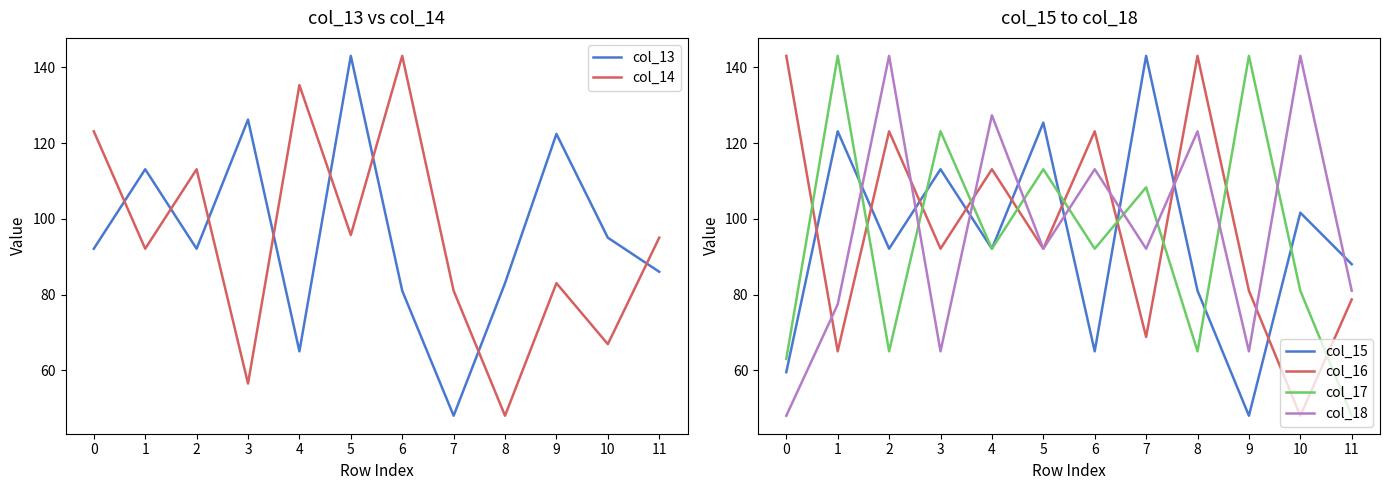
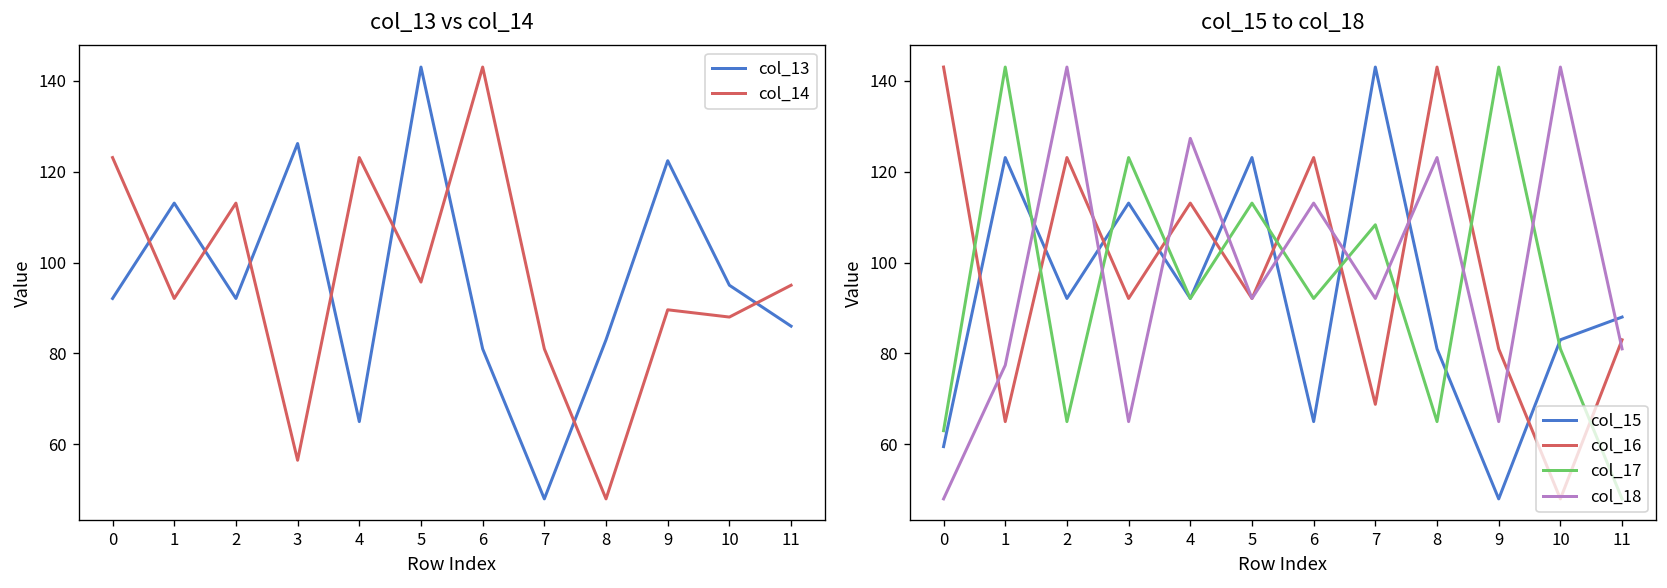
  {
    "col_13 vs col_14": {
      "col_13": {
        "0": 92,
        "1": 113,
        "2": 92,
        "3": 126,
        "4": 65,
        "5": 143,
        "6": 81,
        "7": 48,
        "8": 83,
        "9": 122,
        "10": 95,
        "11": 86
      },
      "col_14": {
        "0": 123,
        "1": 92,
        "2": 113,
        "3": 56,
-       "4": 135,
+       "4": 123,
        "5": 96,
        "6": 143,
        "7": 81,
        "8": 48,
-       "9": 83,
-       "10": 67,
+       "9": 90,
+       "10": 88,
        "11": 95
      }
    },
    "col_15 to col_18": {
      "col_15": {
        "0": 60,
        "1": 123,
        "2": 92,
        "3": 113,
-       "5": 125,
+       "5": 123,
        "6": 65,
        "7": 143,
        "8": 81,
        "9": 48,
-       "10": 102,
+       "10": 83,
        "11": 88
      },
      "col_16": {
        "0": 143,
        "1": 65,
        "2": 123,
        "3": 92,
        "4": 113,
        "6": 123,
        "7": 69,
        "8": 143,
        "9": 81,
-       "11": 79
+       "11": 83
      },
      "col_17": {
        "0": 63,
        "1": 143,
        "2": 65,
        "3": 123,
        "5": 113,
        "6": 92,
        "7": 108,
        "8": 65,
        "9": 143,
        "10": 81
      },
      "col_18": {
        "0": 48,
        "1": 77,
        "2": 143,
        "3": 65,
        "4": 127,
        "6": 113,
        "7": 92,
        "8": 123,
        "9": 65,
        "10": 143,
        "11": 81
      }
    }
  }
